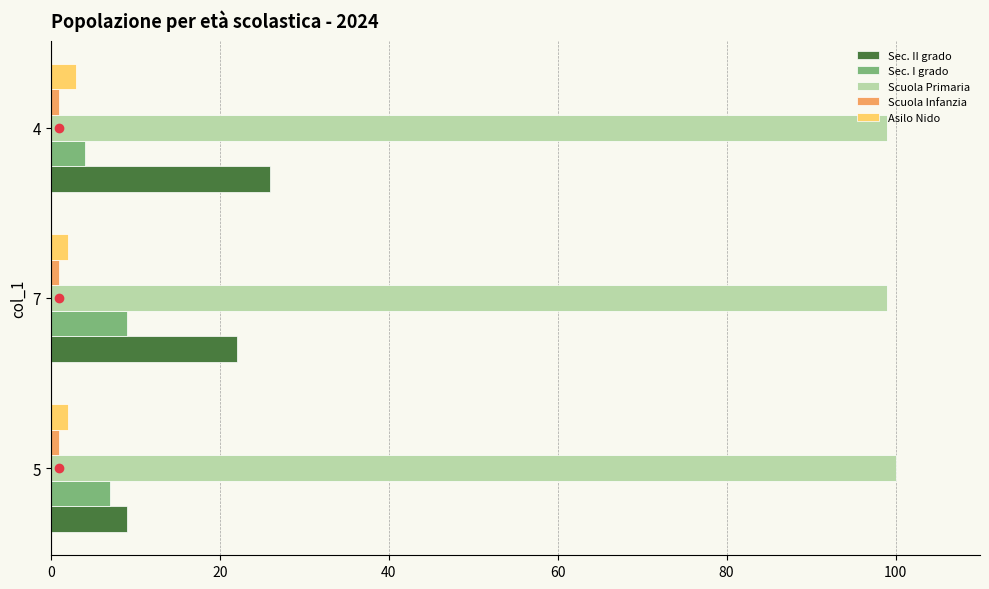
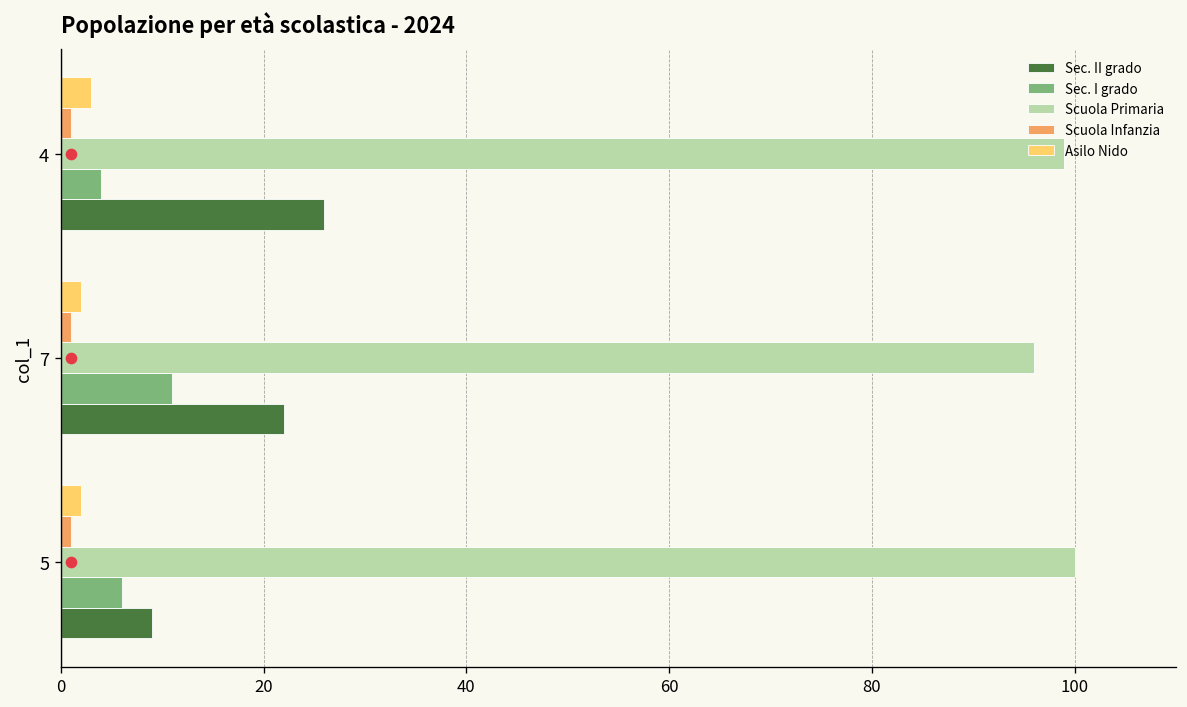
  {
    "Sec. II grado": {
      "4": 26,
      "7": 22,
      "5": 9
    },
    "Sec. I grado": {
      "4": 4,
-     "7": 9,
-     "5": 7
+     "7": 11,
+     "5": 6
    },
    "Scuola Primaria": {
      "4": 99,
-     "7": 99,
+     "7": 96,
      "5": 100
    }
  }
